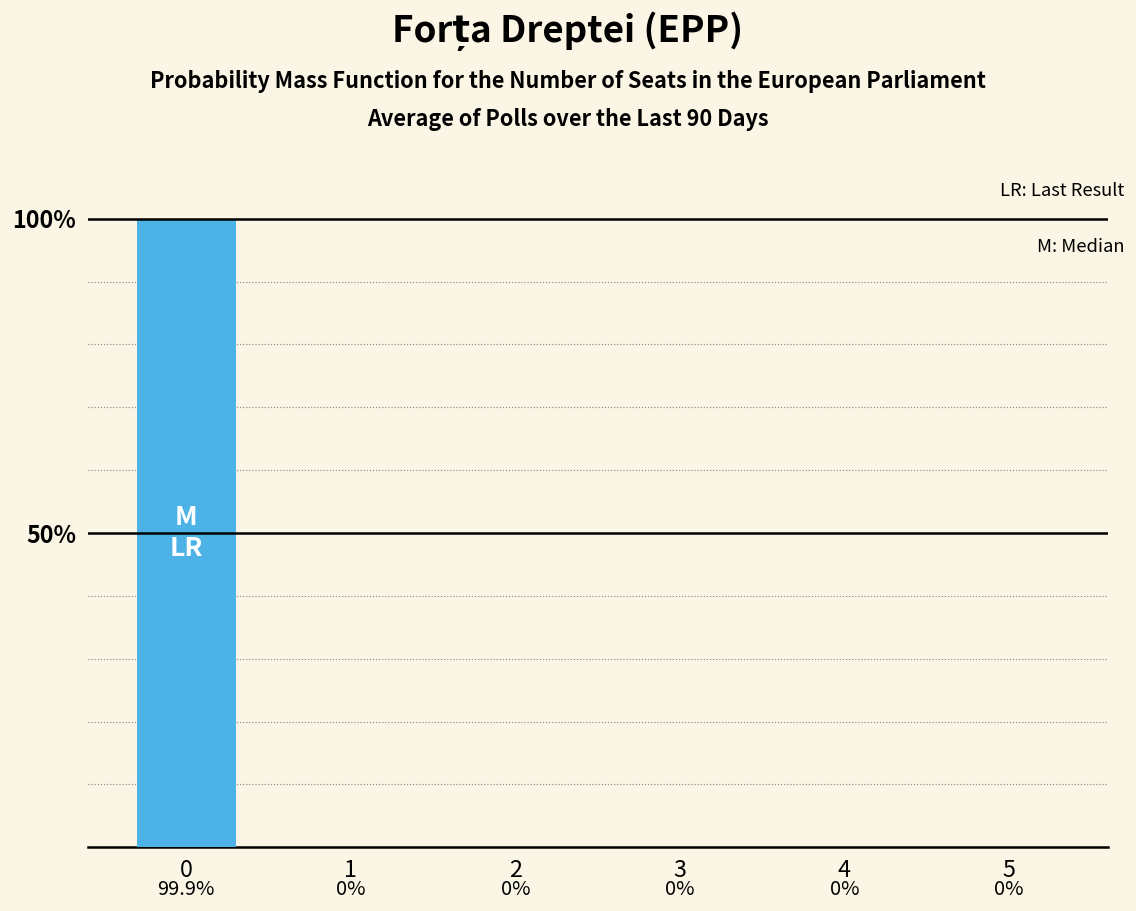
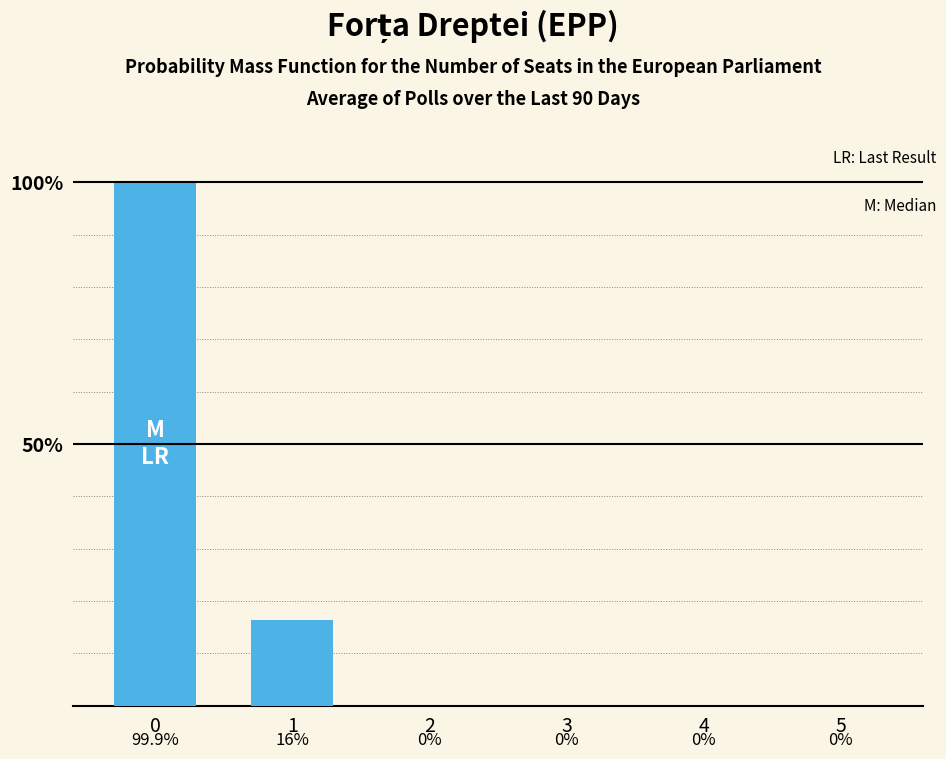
  {
-   "1": "0%"
+   "1": "16%"
  }
